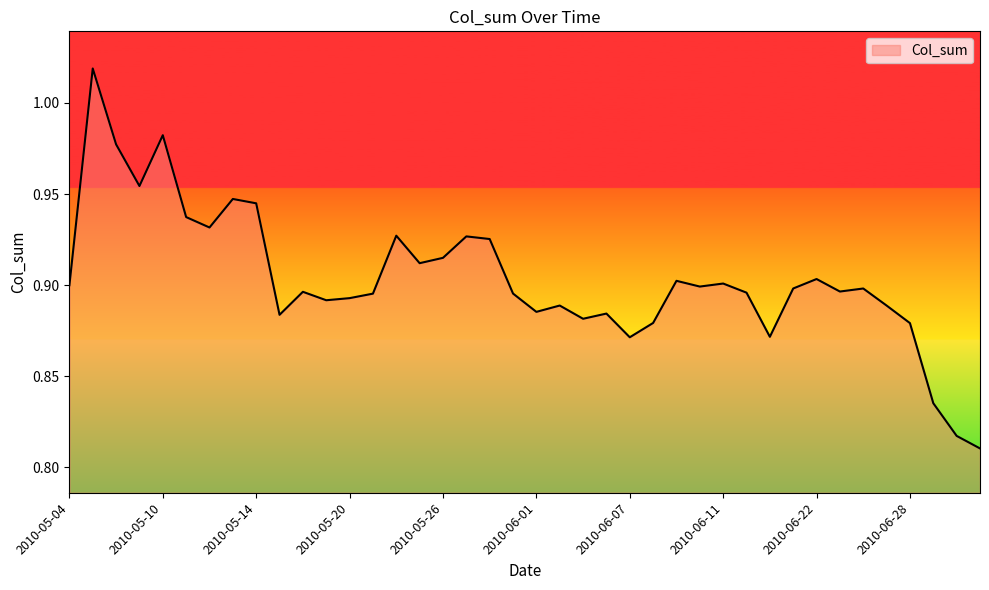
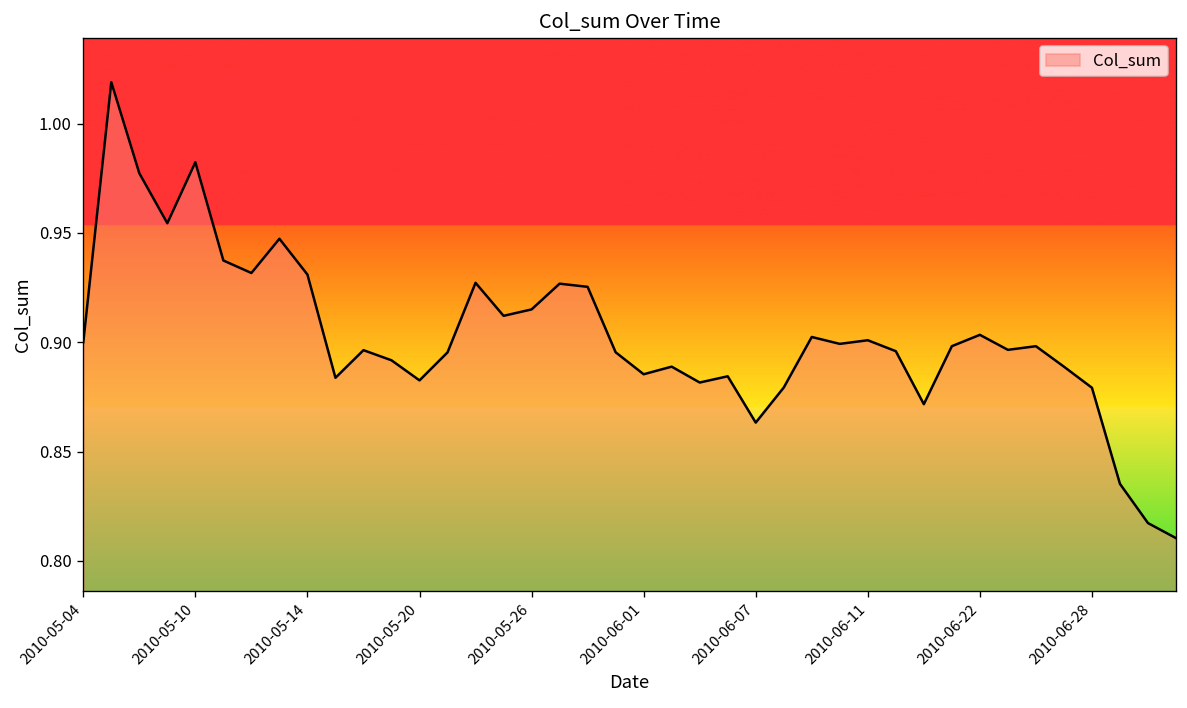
  {
    "2010-05-04": 0.900,
    "2010-05-10": 0.982,
-   "2010-05-14": 0.945,
-   "2010-05-20": 0.893,
+   "2010-05-14": 0.931,
+   "2010-05-20": 0.883,
    "2010-05-26": 0.915,
    "2010-06-01": 0.885,
-   "2010-06-07": 0.871,
+   "2010-06-07": 0.863,
    "2010-06-11": 0.901,
    "2010-06-22": 0.903,
    "2010-06-28": 0.879
  }
